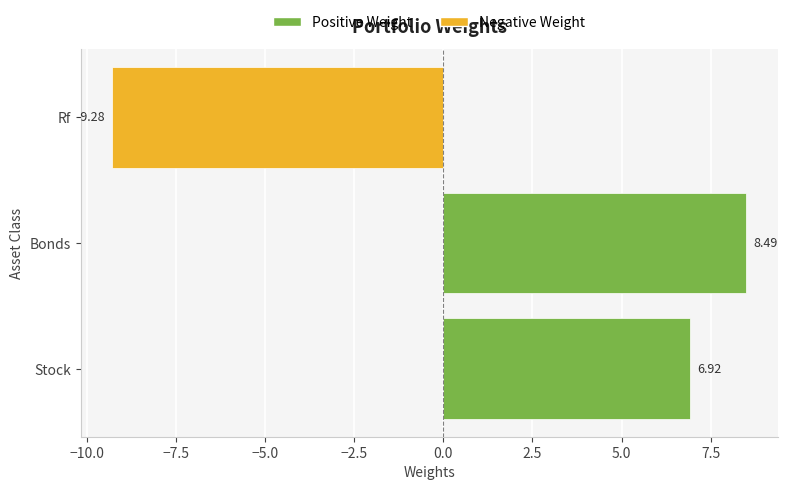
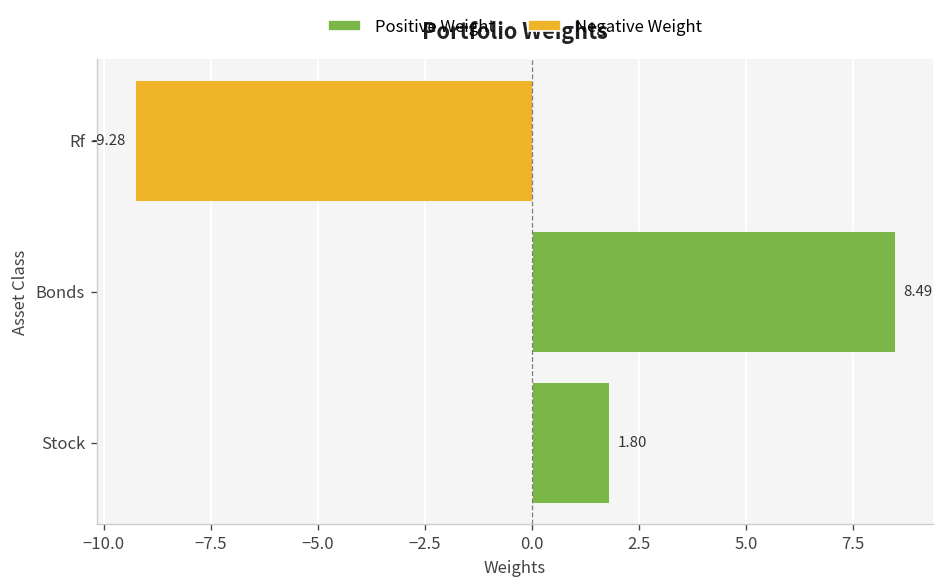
  {
    "Rf": -9.28,
    "Bonds": 8.49,
-   "Stock": 6.92
+   "Stock": 1.80
  }
